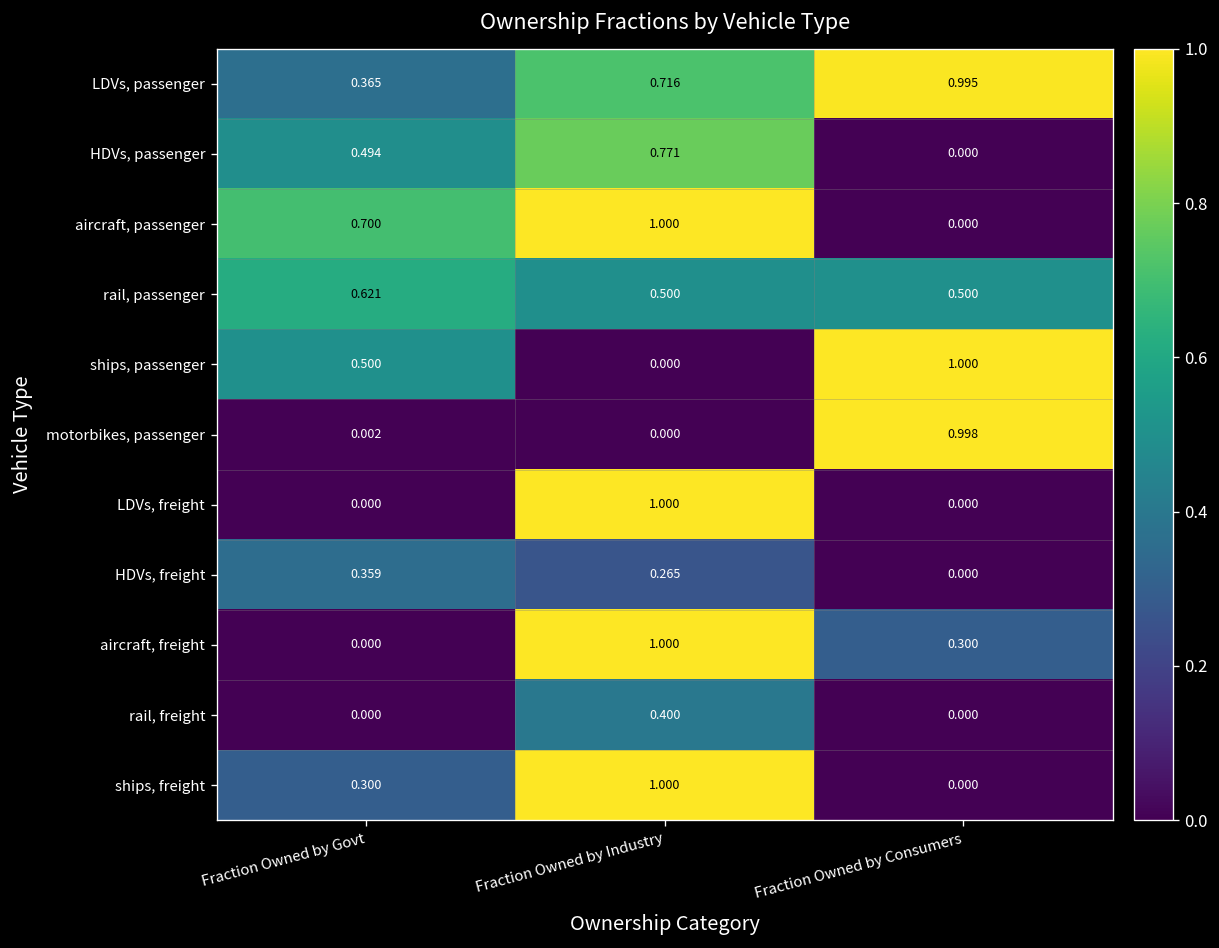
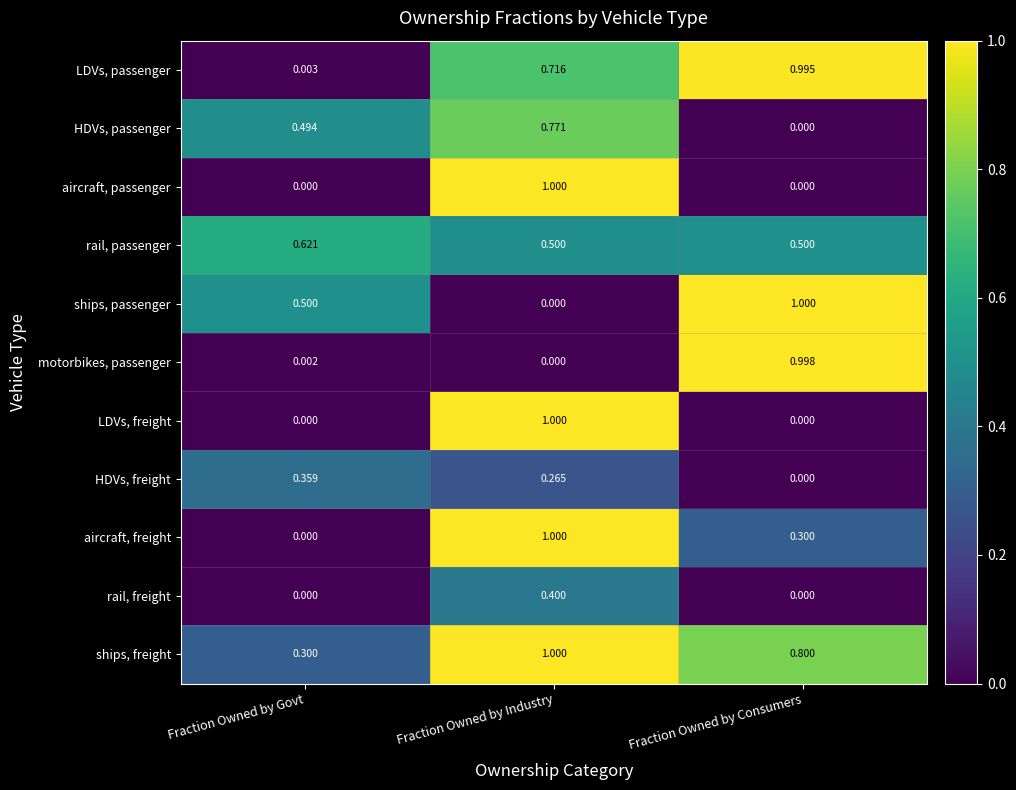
  {
    "LDVs, passenger": {
-     "Fraction Owned by Govt": 0.365,
+     "Fraction Owned by Govt": 0.003,
      "Fraction Owned by Industry": 0.716,
      "Fraction Owned by Consumers": 0.995
    },
    "HDVs, passenger": {
      "Fraction Owned by Govt": 0.494,
      "Fraction Owned by Industry": 0.771,
      "Fraction Owned by Consumers": 0.000
    },
    "aircraft, passenger": {
-     "Fraction Owned by Govt": 0.700,
+     "Fraction Owned by Govt": 0.000,
      "Fraction Owned by Industry": 1.000,
      "Fraction Owned by Consumers": 0.000
    },
    "rail, passenger": {
      "Fraction Owned by Govt": 0.621,
      "Fraction Owned by Industry": 0.500,
      "Fraction Owned by Consumers": 0.500
    },
    "ships, passenger": {
      "Fraction Owned by Govt": 0.500,
      "Fraction Owned by Industry": 0.000,
      "Fraction Owned by Consumers": 1.000
    },
    "motorbikes, passenger": {
      "Fraction Owned by Govt": 0.002,
      "Fraction Owned by Industry": 0.000,
      "Fraction Owned by Consumers": 0.998
    },
    "LDVs, freight": {
      "Fraction Owned by Govt": 0.000,
      "Fraction Owned by Industry": 1.000,
      "Fraction Owned by Consumers": 0.000
    },
    "HDVs, freight": {
      "Fraction Owned by Govt": 0.359,
      "Fraction Owned by Industry": 0.265,
      "Fraction Owned by Consumers": 0.000
    },
    "aircraft, freight": {
      "Fraction Owned by Govt": 0.000,
      "Fraction Owned by Industry": 1.000,
      "Fraction Owned by Consumers": 0.300
    },
    "rail, freight": {
      "Fraction Owned by Govt": 0.000,
      "Fraction Owned by Industry": 0.400,
      "Fraction Owned by Consumers": 0.000
    },
    "ships, freight": {
      "Fraction Owned by Govt": 0.300,
      "Fraction Owned by Industry": 1.000,
-     "Fraction Owned by Consumers": 0.000
+     "Fraction Owned by Consumers": 0.800
    }
  }
